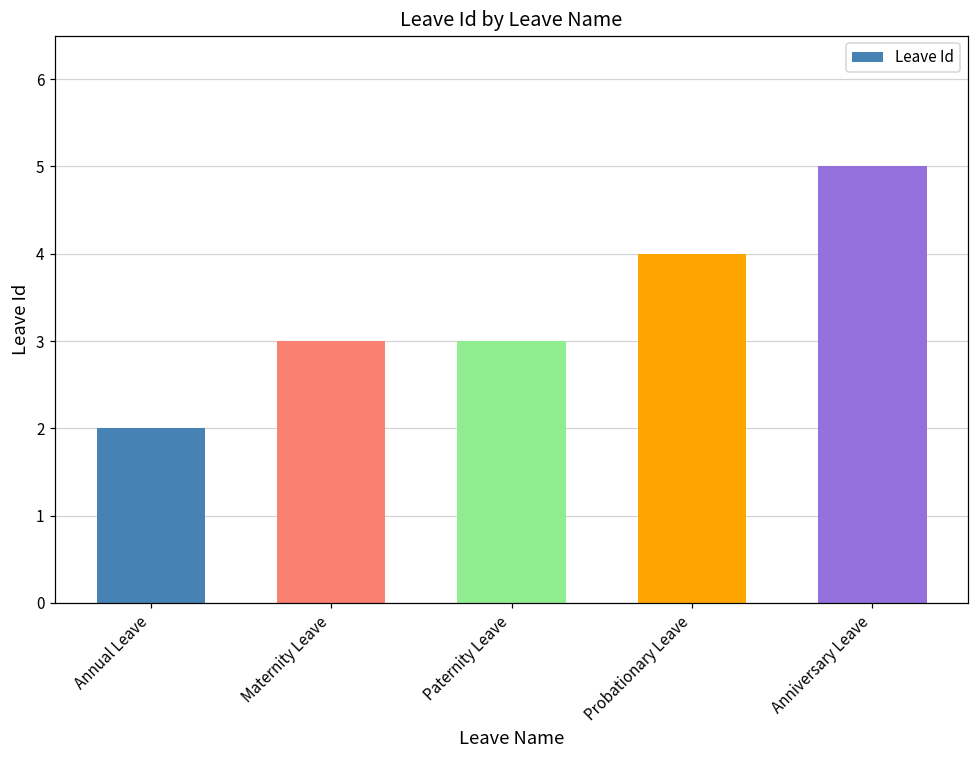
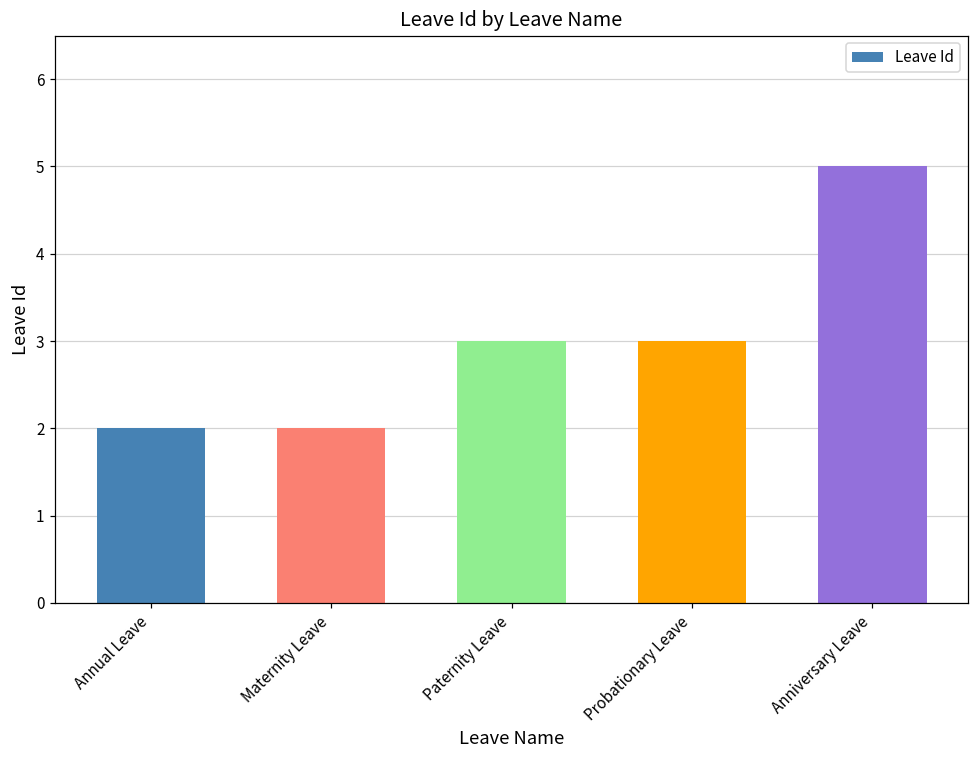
  {
    "Annual Leave": 2,
-   "Maternity Leave": 3,
+   "Maternity Leave": 2,
    "Paternity Leave": 3,
-   "Probationary Leave": 4,
+   "Probationary Leave": 3,
    "Anniversary Leave": 5
  }
